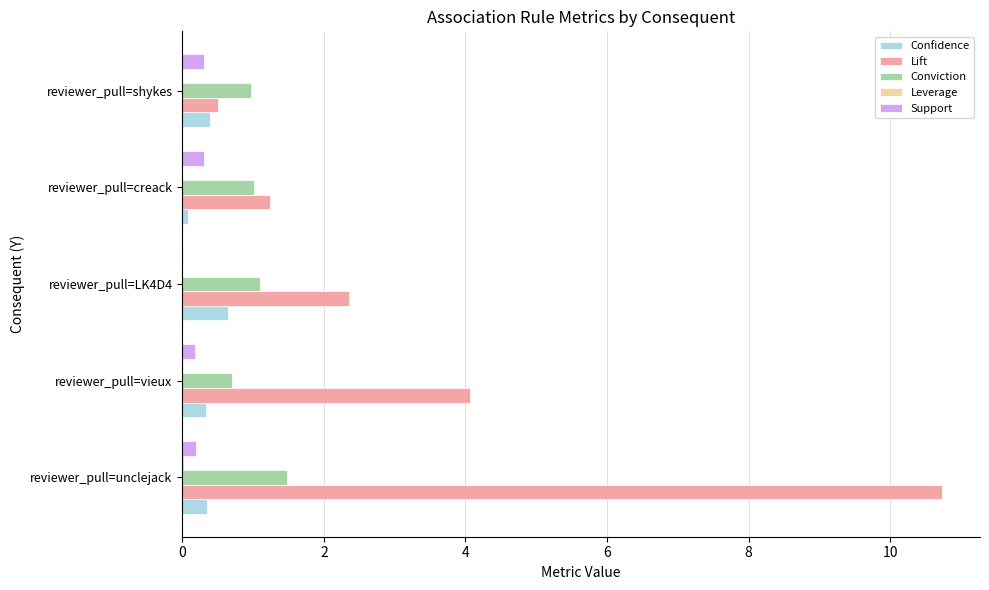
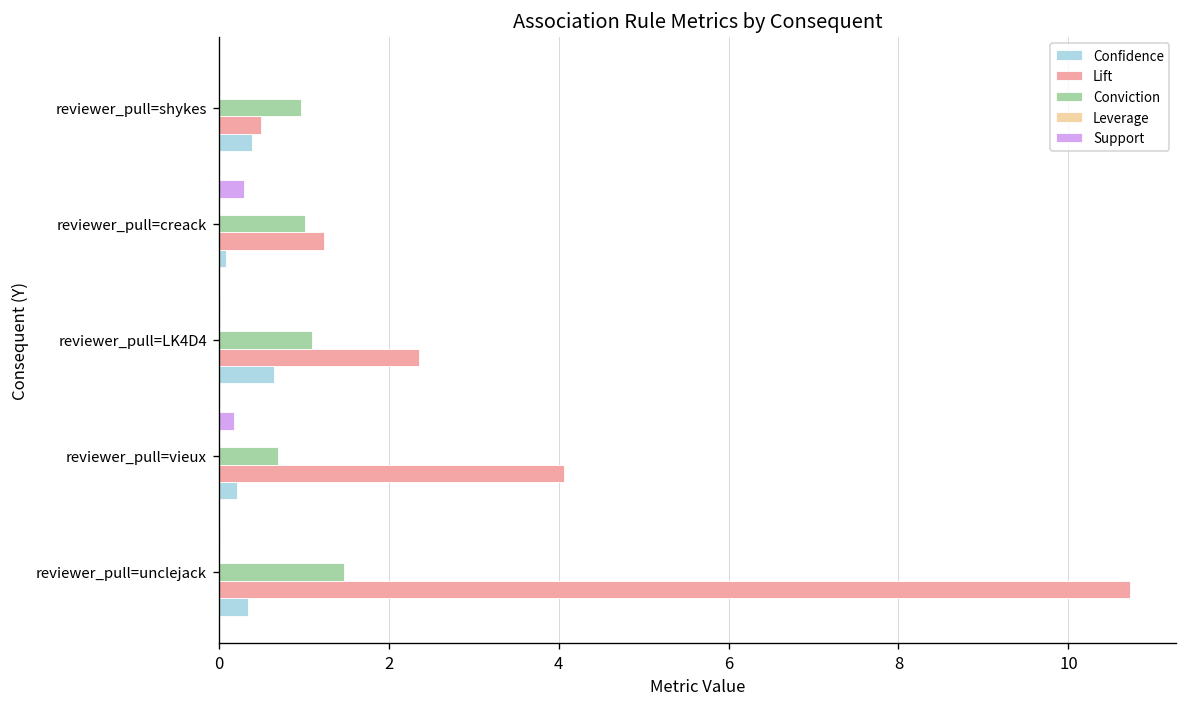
  {
    "Confidence": {
      "reviewer_pull=shykes": 0.4,
      "reviewer_pull=creack": 0.1,
      "reviewer_pull=LK4D4": 0.7,
-     "reviewer_pull=vieux": 0.3,
+     "reviewer_pull=vieux": 0.2,
      "reviewer_pull=unclejack": 0.4
    },
    "Conviction": {
      "reviewer_pull=shykes": 1.0,
      "reviewer_pull=creack": 1.0,
      "reviewer_pull=LK4D4": 1.1,
      "reviewer_pull=vieux": 0.7,
      "reviewer_pull=unclejack": 1.5
    },
    "Support": {
-     "reviewer_pull=shykes": 0.3,
+     "reviewer_pull=shykes": 0.0,
      "reviewer_pull=creack": 0.3,
      "reviewer_pull=vieux": 0.2,
-     "reviewer_pull=unclejack": 0.2
+     "reviewer_pull=unclejack": 0.0
    }
  }
